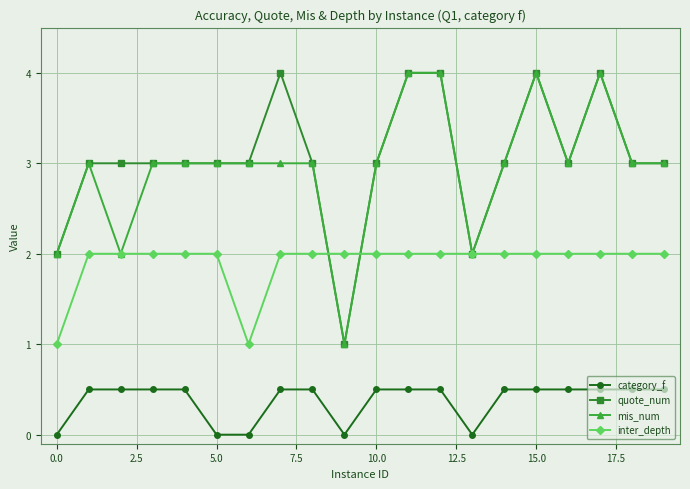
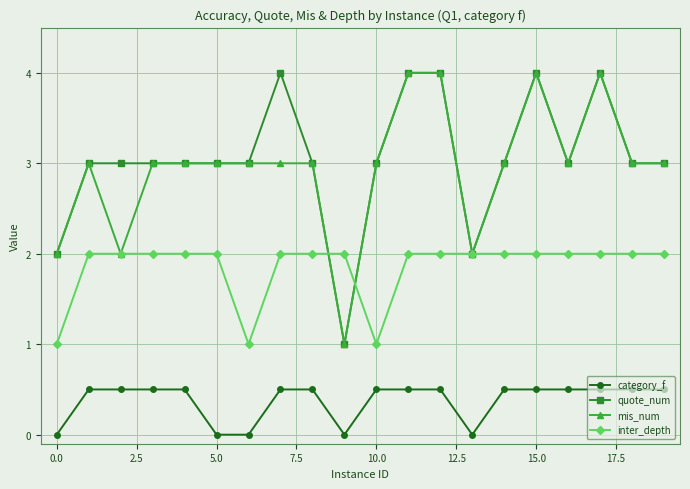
  {
    "inter_depth": {
      "0.0": 1,
      "5.0": 2,
-     "10.0": 2,
+     "10.0": 1,
      "15.0": 2
    }
  }
